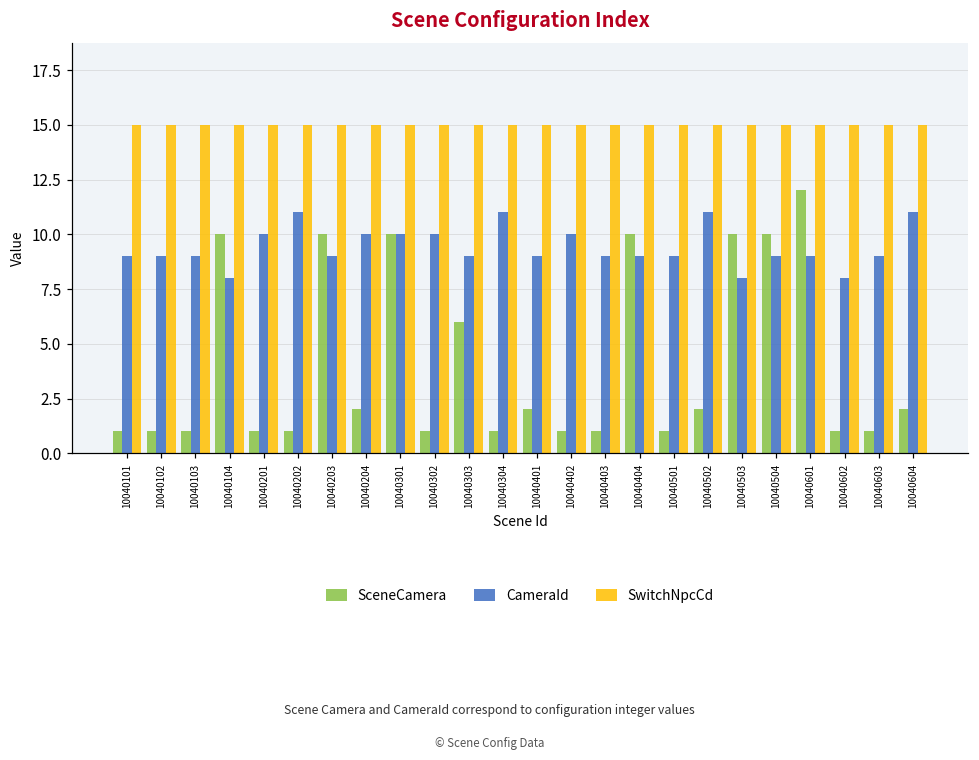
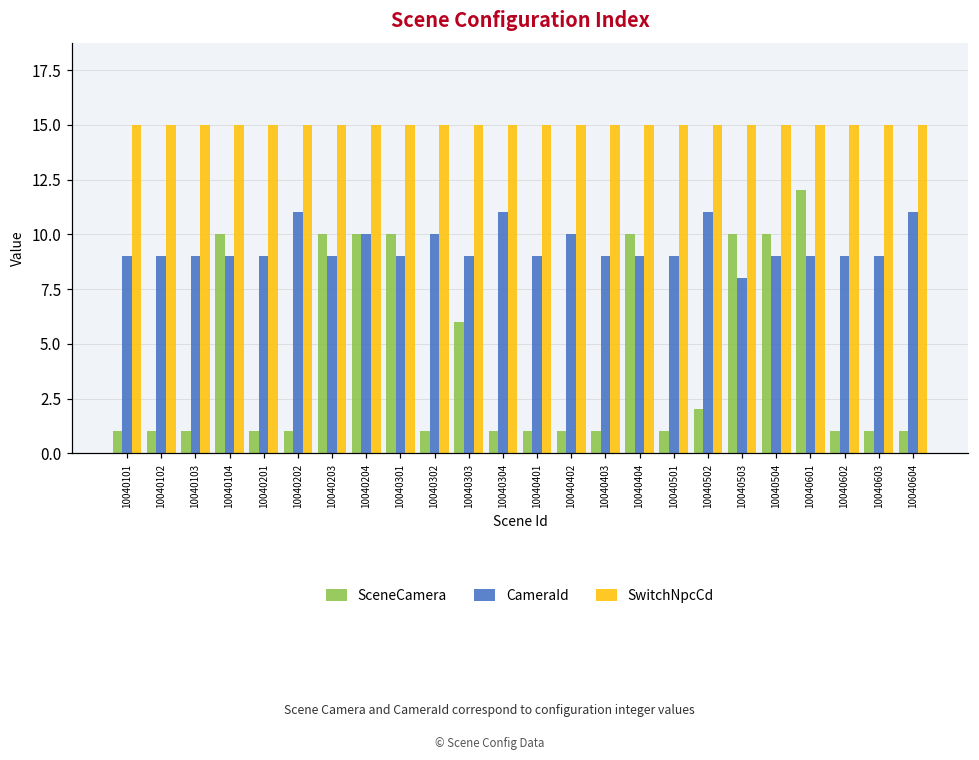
  {
    "SceneCamera": {
      "10040101": 1,
      "10040102": 1,
      "10040103": 1,
      "10040104": 10,
      "10040201": 1,
      "10040202": 1,
      "10040203": 10,
-     "10040204": 2,
+     "10040204": 10,
      "10040301": 10,
      "10040302": 1,
      "10040303": 6,
      "10040304": 1,
-     "10040401": 2,
+     "10040401": 1,
      "10040402": 1,
      "10040403": 1,
      "10040404": 10,
      "10040501": 1,
      "10040502": 2,
      "10040503": 10,
      "10040504": 10,
      "10040601": 12,
      "10040602": 1,
      "10040603": 1,
-     "10040604": 2
+     "10040604": 1
    },
    "CameraId": {
      "10040101": 9,
      "10040102": 9,
      "10040103": 9,
-     "10040104": 8,
-     "10040201": 10,
+     "10040104": 9,
+     "10040201": 9,
      "10040202": 11,
      "10040203": 9,
      "10040204": 10,
-     "10040301": 10,
+     "10040301": 9,
      "10040302": 10,
      "10040303": 9,
      "10040304": 11,
      "10040401": 9,
      "10040402": 10,
      "10040403": 9,
      "10040404": 9,
      "10040501": 9,
      "10040502": 11,
      "10040503": 8,
      "10040504": 9,
      "10040601": 9,
-     "10040602": 8,
+     "10040602": 9,
      "10040603": 9,
      "10040604": 11
    },
    "SwitchNpcCd": {
      "10040101": 15,
      "10040102": 15,
      "10040103": 15,
      "10040104": 15,
      "10040201": 15,
      "10040202": 15,
      "10040203": 15,
      "10040204": 15,
      "10040301": 15,
      "10040302": 15,
      "10040303": 15,
      "10040304": 15,
      "10040401": 15,
      "10040402": 15,
      "10040403": 15,
      "10040404": 15,
      "10040501": 15,
      "10040502": 15,
      "10040503": 15,
      "10040504": 15,
      "10040601": 15,
      "10040602": 15,
      "10040603": 15,
      "10040604": 15
    }
  }
